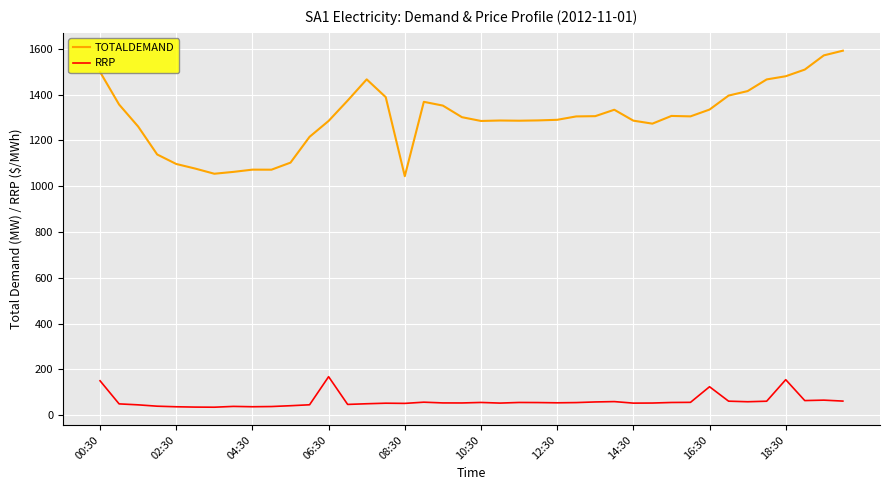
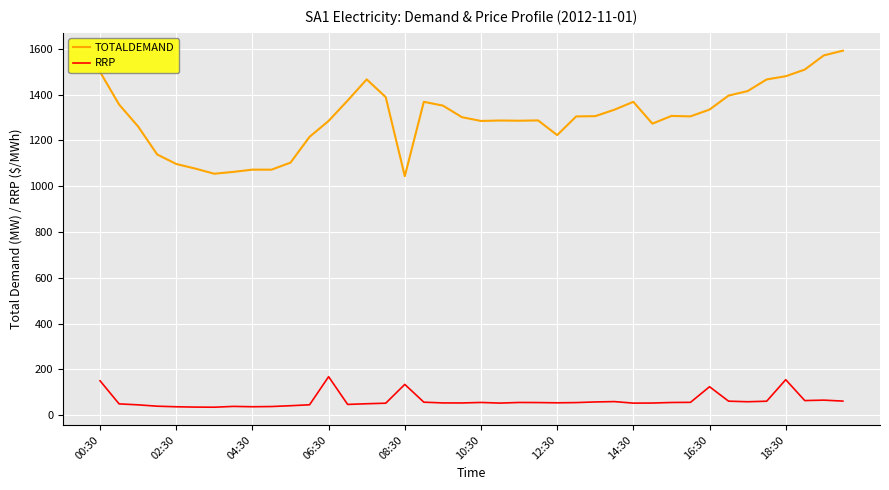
  {
    "TOTALDEMAND": {
      "02:30": 1100,
      "04:30": 1070,
      "06:30": 1290,
      "08:30": 1040,
      "10:30": 1280,
-     "12:30": 1290,
-     "14:30": 1290,
+     "12:30": 1220,
+     "14:30": 1370,
      "16:30": 1330,
      "18:30": 1480
    },
    "RRP": {
      "00:30": 150,
      "02:30": 40,
      "04:30": 40,
      "06:30": 170,
-     "08:30": 50,
+     "08:30": 130,
      "10:30": 60,
      "12:30": 50,
      "14:30": 50,
      "16:30": 120,
      "18:30": 150
    }
  }
